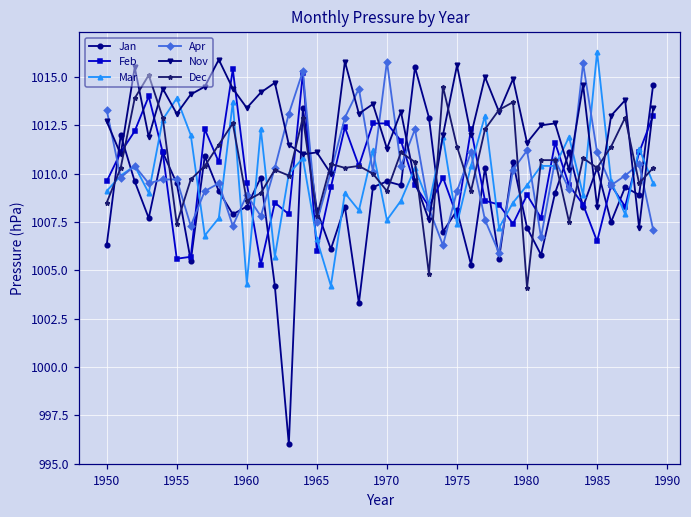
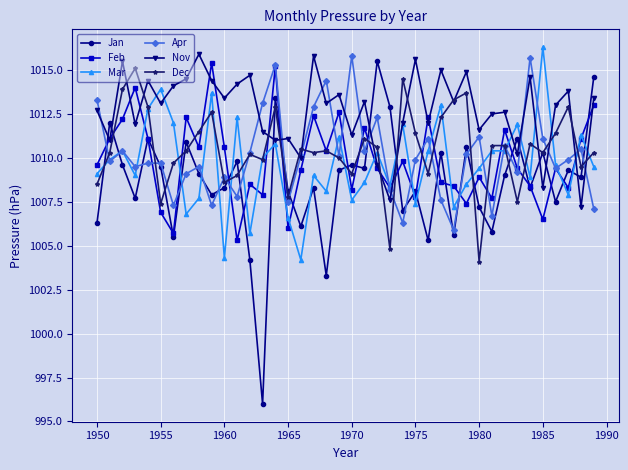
  {
    "Feb": {
      "1950": 1009.6,
-     "1955": 1005.6,
-     "1960": 1009.5,
+     "1955": 1006.9,
+     "1960": 1010.6,
      "1965": 1006.0,
-     "1970": 1012.6,
+     "1970": 1008.2,
      "1975": 1007.8,
      "1980": 1008.9,
      "1985": 1006.5
    },
    "Mar": {
      "1950": 1009.1,
      "1955": 1013.9,
      "1960": 1004.3,
      "1965": 1006.6,
      "1970": 1007.6,
      "1975": 1007.4,
      "1980": 1009.4,
      "1985": 1016.3
    },
    "Apr": {
      "1950": 1013.3,
      "1955": 1009.7,
      "1960": 1008.9,
      "1965": 1007.5,
      "1970": 1015.8,
-     "1975": 1009.1,
+     "1975": 1009.9,
      "1980": 1011.2,
      "1985": 1011.1
    }
  }
